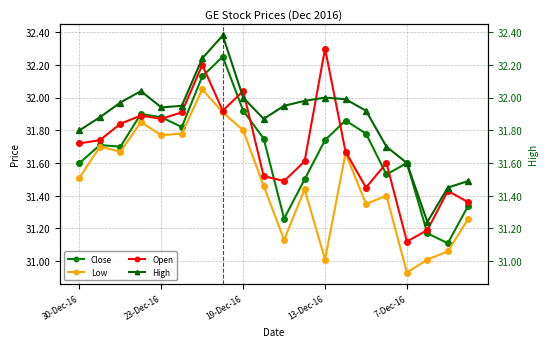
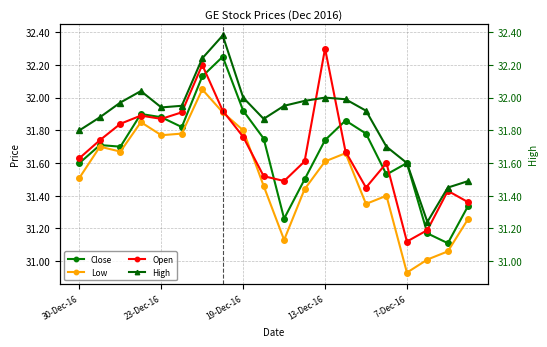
  {
    "Low": {
      "30-Dec-16": 31.51,
      "23-Dec-16": 31.77,
      "19-Dec-16": 31.80,
-     "13-Dec-16": 31.01,
+     "13-Dec-16": 31.61,
      "7-Dec-16": 30.93
    },
    "Open": {
-     "30-Dec-16": 31.72,
-     "19-Dec-16": 32.04,
+     "30-Dec-16": 31.63,
+     "19-Dec-16": 31.76,
      "13-Dec-16": 32.30,
      "7-Dec-16": 31.12
    }
  }
